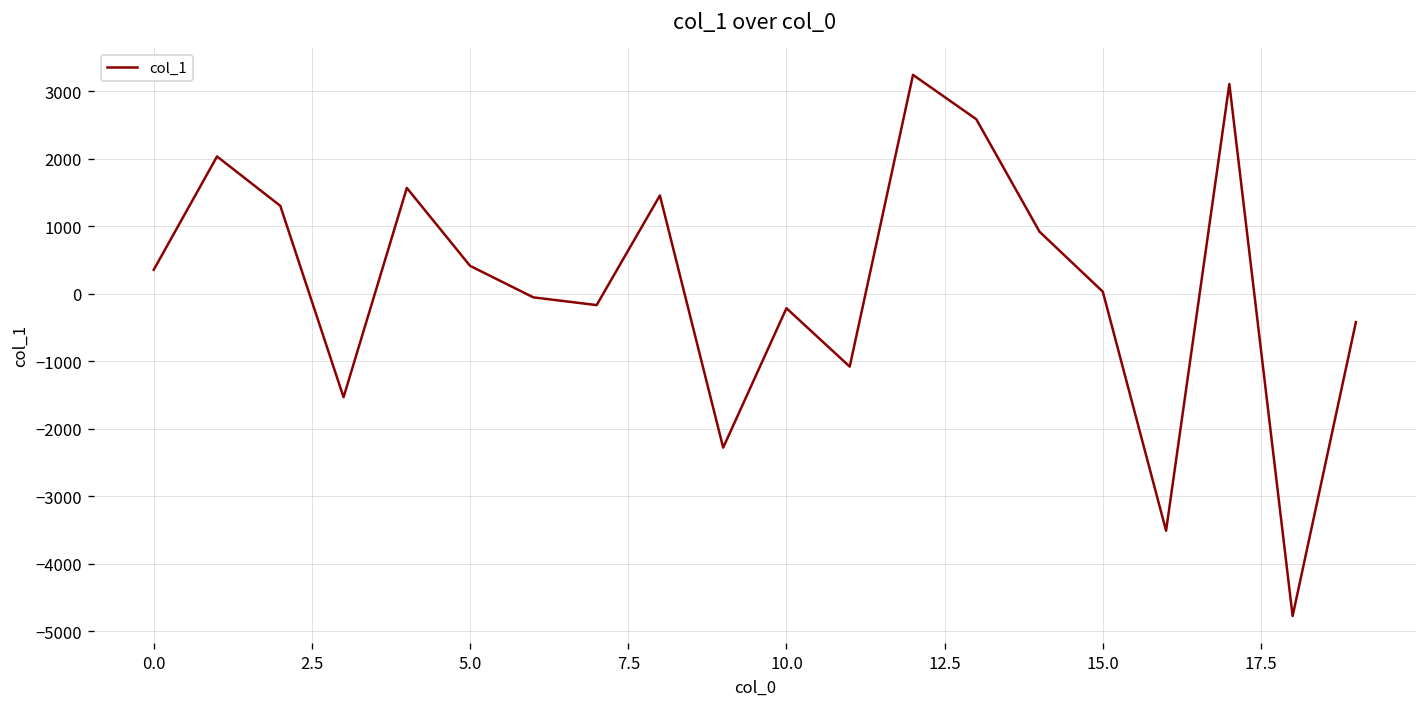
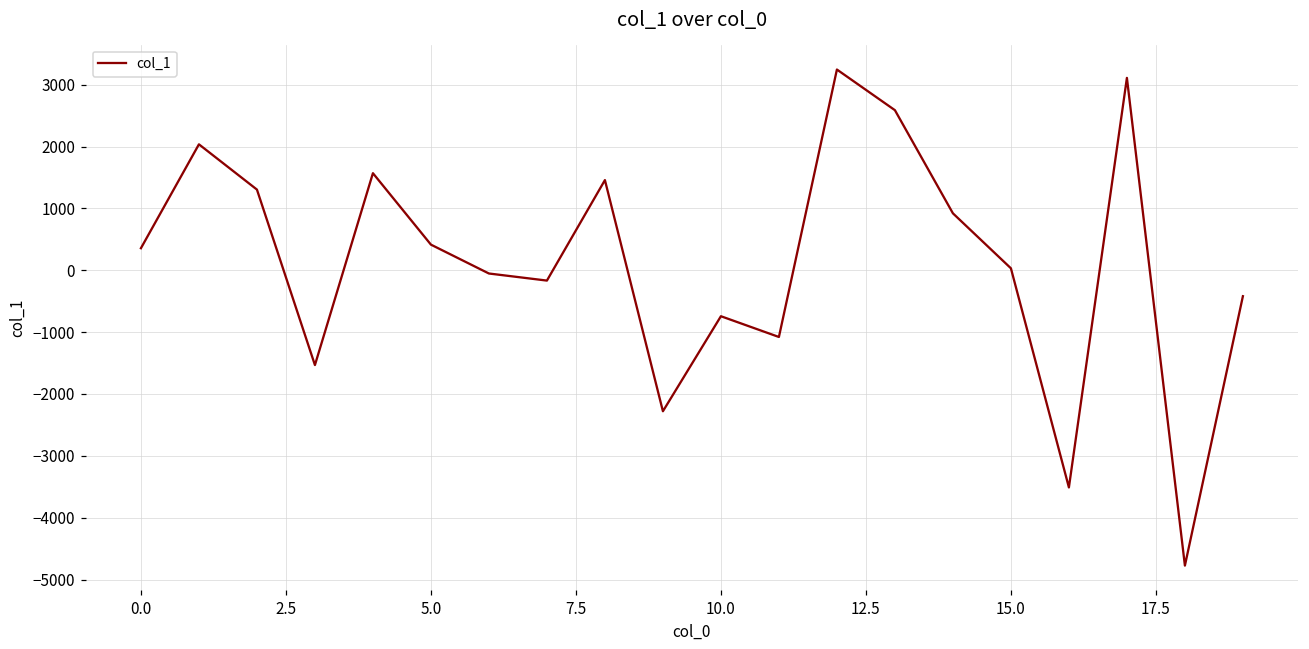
  {
    "0.0": 400,
    "5.0": 400,
-   "10.0": -200,
+   "10.0": -700,
    "15.0": 0
  }
